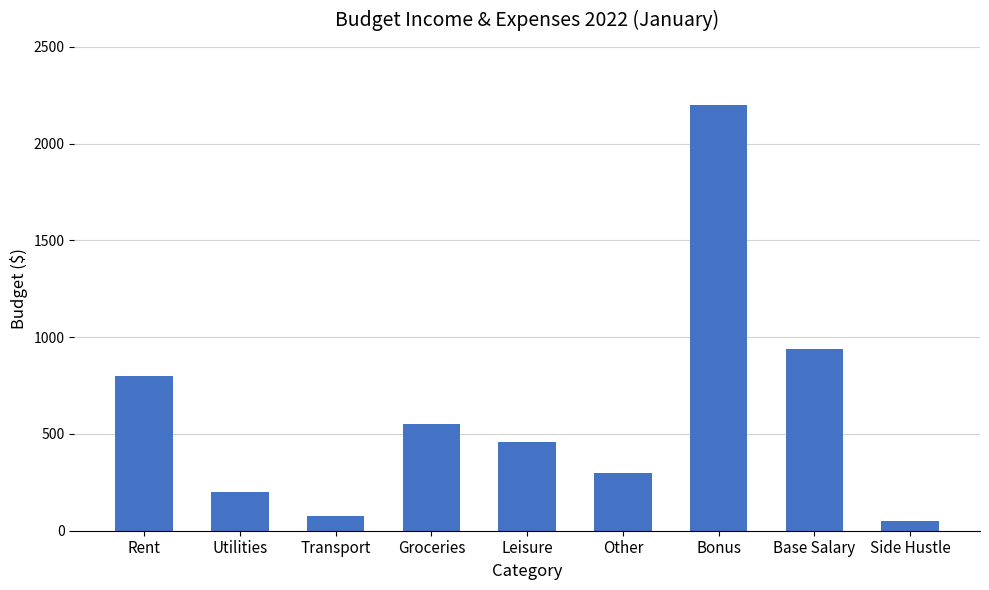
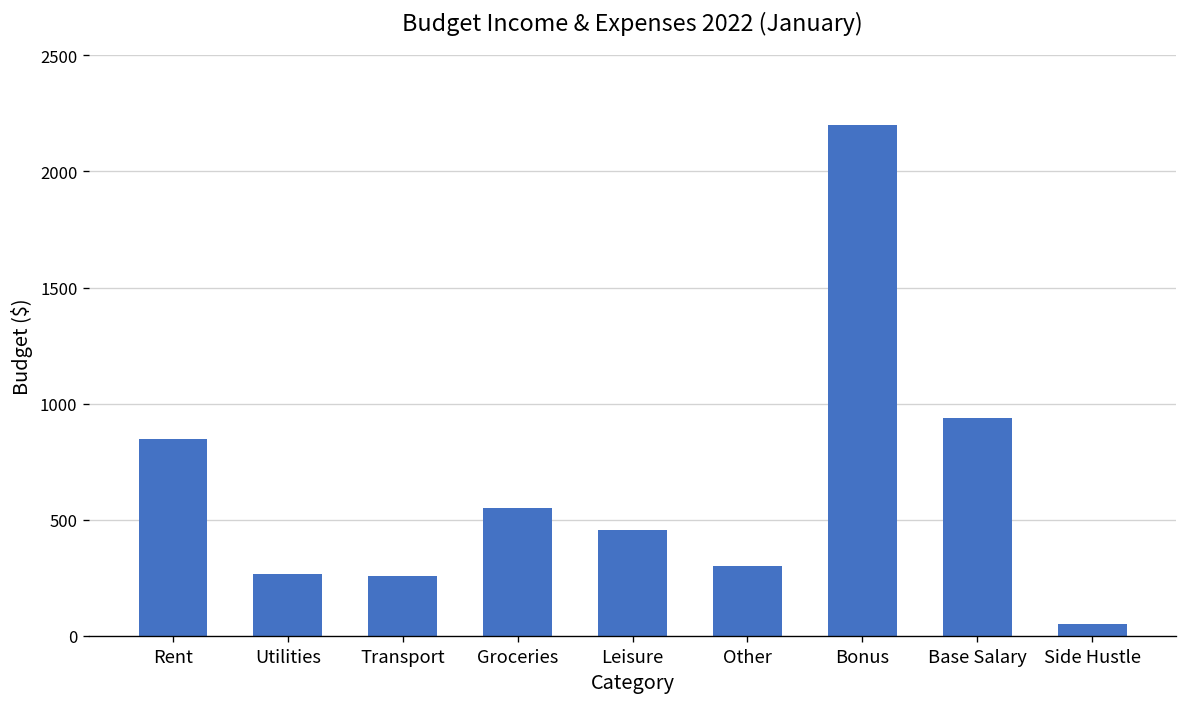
  {
-   "Rent": 800,
-   "Utilities": 200,
-   "Transport": 80,
+   "Rent": 850,
+   "Utilities": 270,
+   "Transport": 260,
    "Groceries": 550,
    "Leisure": 460,
    "Other": 300,
    "Bonus": 2200,
    "Base Salary": 940,
    "Side Hustle": 50
  }
